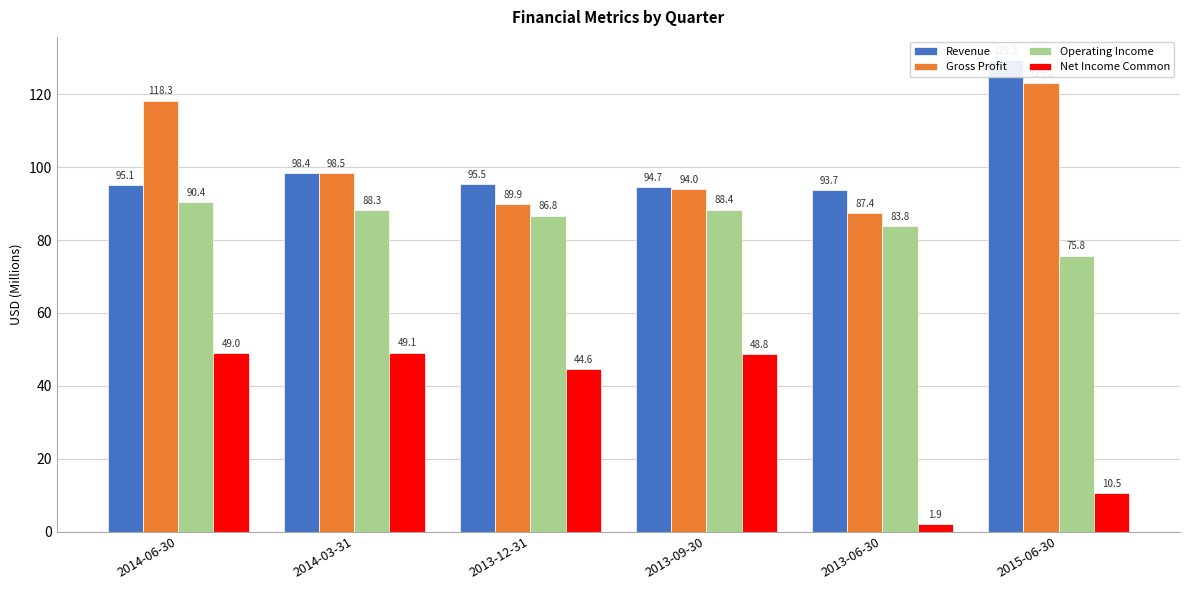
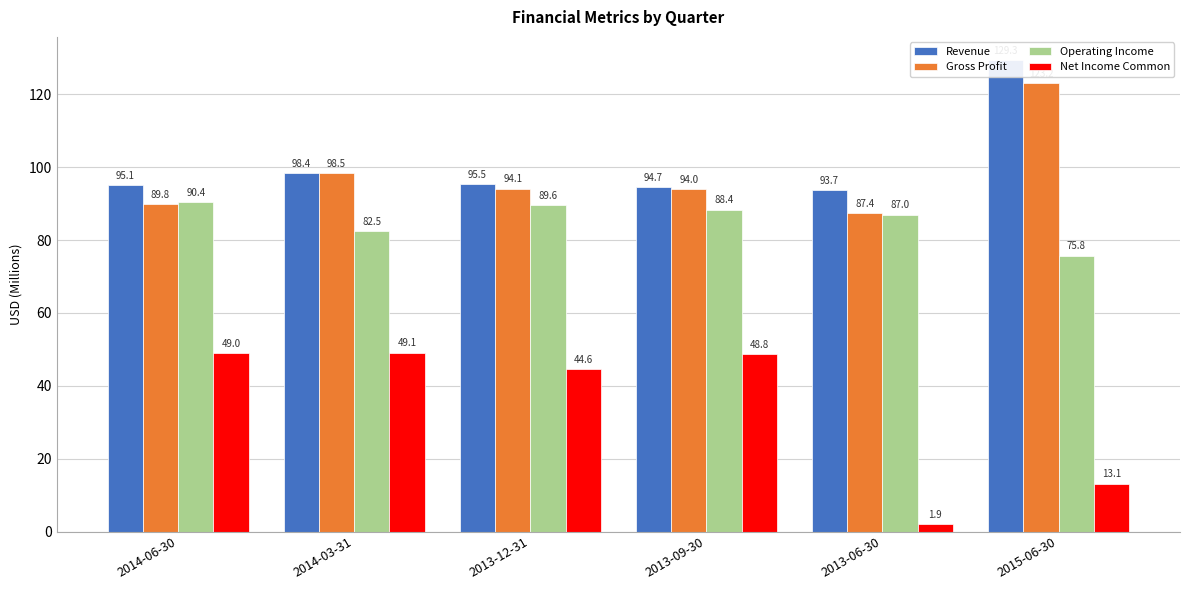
  {
    "Revenue": {
      "2014-06-30": 95.1,
      "2014-03-31": 98.4,
      "2013-12-31": 95.5,
      "2013-09-30": 94.7,
      "2013-06-30": 93.7
    },
    "Gross Profit": {
-     "2014-06-30": 118.3,
+     "2014-06-30": 89.8,
      "2014-03-31": 98.5,
-     "2013-12-31": 89.9,
+     "2013-12-31": 94.1,
      "2013-09-30": 94.0,
      "2013-06-30": 87.4
    },
    "Operating Income": {
      "2014-06-30": 90.4,
-     "2014-03-31": 88.3,
-     "2013-12-31": 86.8,
+     "2014-03-31": 82.5,
+     "2013-12-31": 89.6,
      "2013-09-30": 88.4,
-     "2013-06-30": 83.8,
+     "2013-06-30": 87.0,
      "2015-06-30": 75.8
    },
    "Net Income Common": {
      "2014-06-30": 49.0,
      "2014-03-31": 49.1,
      "2013-12-31": 44.6,
      "2013-09-30": 48.8,
      "2013-06-30": 1.9,
-     "2015-06-30": 10.5
+     "2015-06-30": 13.1
    }
  }
